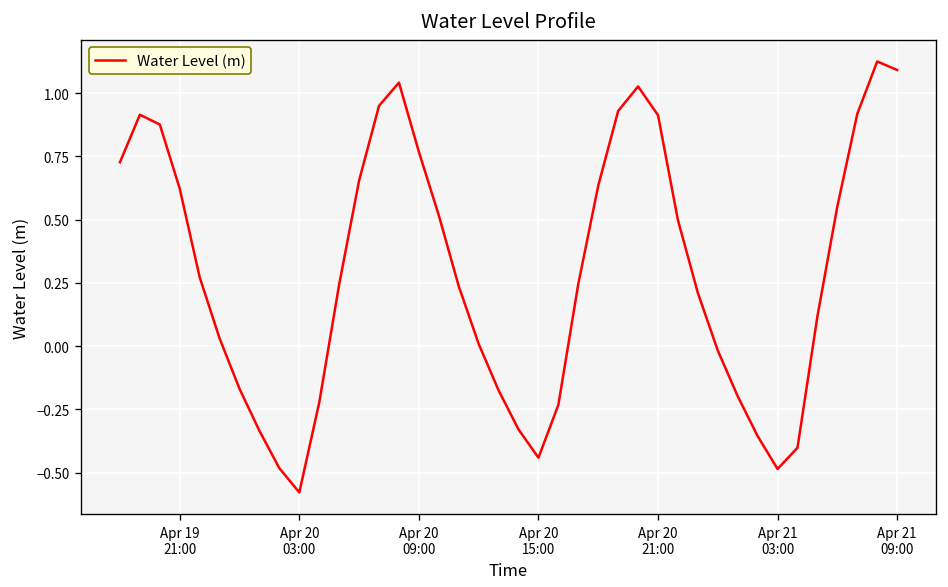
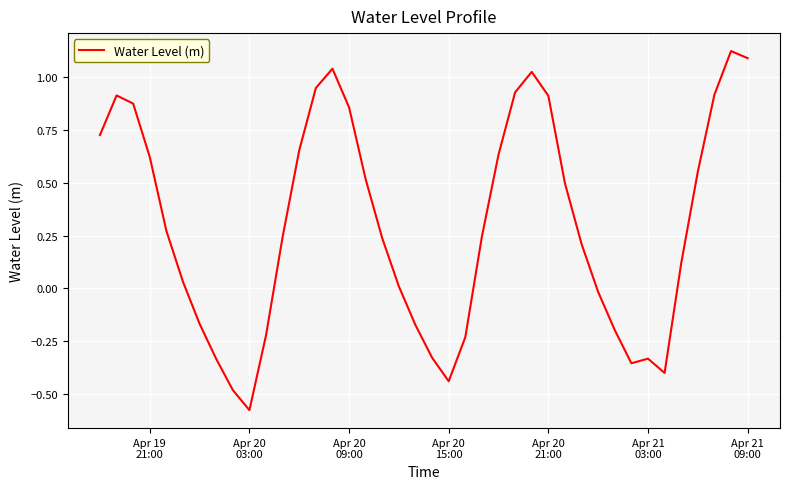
  {
    "Apr 19 21:00": 0.62,
    "Apr 20 03:00": -0.58,
-   "Apr 20 09:00": 0.77,
+   "Apr 20 09:00": 0.86,
    "Apr 20 15:00": -0.44,
    "Apr 20 21:00": 0.91,
-   "Apr 21 03:00": -0.49,
+   "Apr 21 03:00": -0.33,
    "Apr 21 09:00": 1.09
  }
